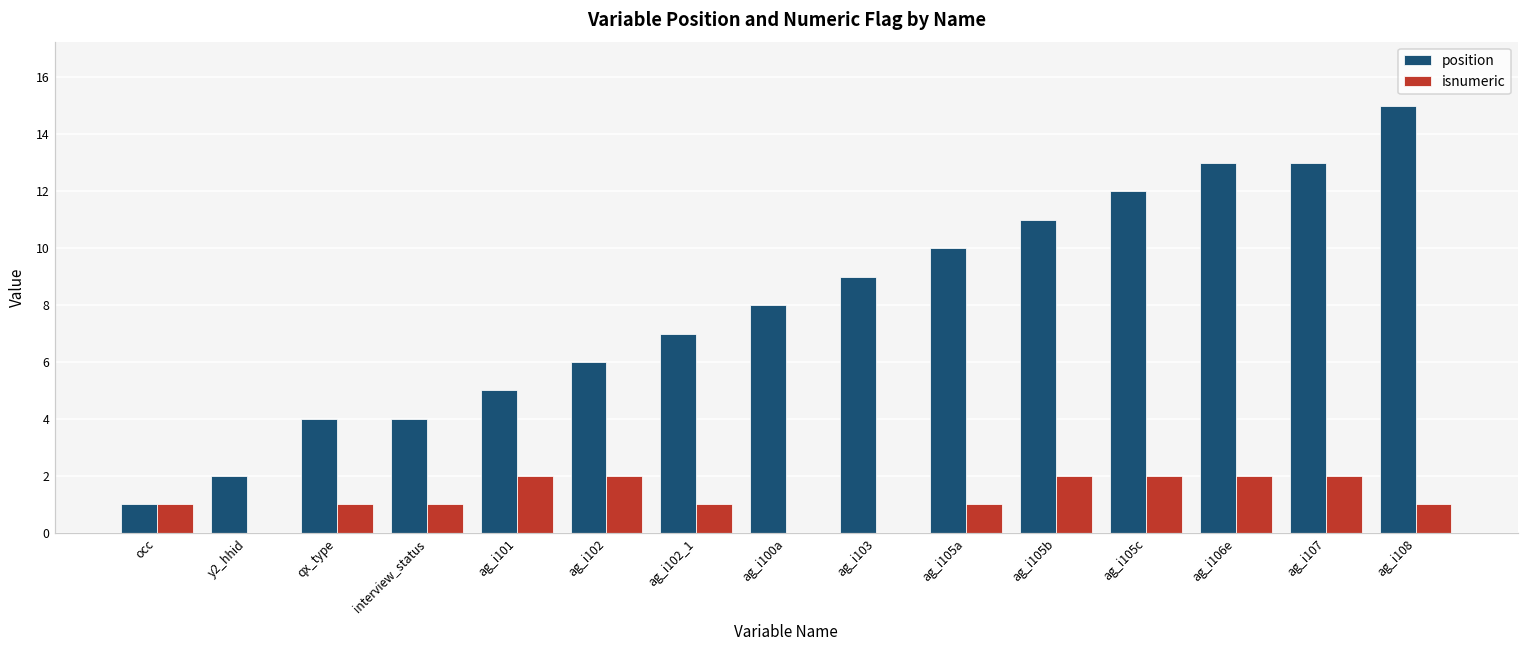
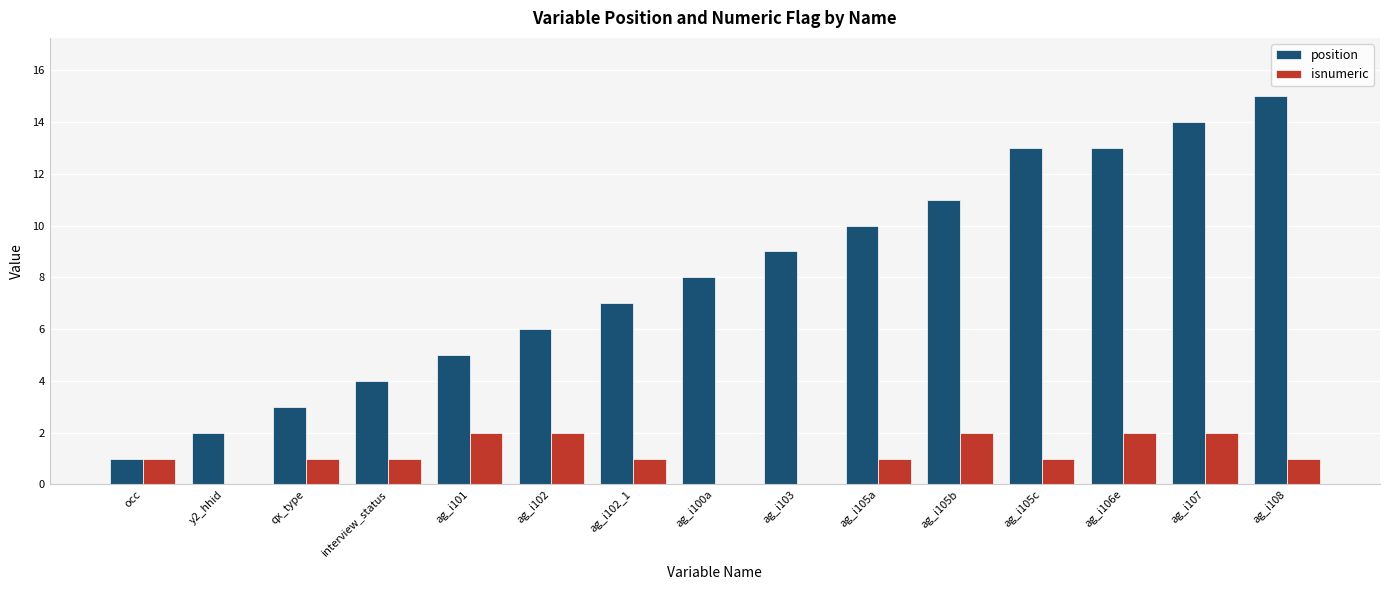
  {
    "position": {
      "occ": 1,
      "y2_hhid": 2,
-     "qx_type": 4,
+     "qx_type": 3,
      "interview_status": 4,
      "ag_i101": 5,
      "ag_i102": 6,
      "ag_i102_1": 7,
      "ag_i100a": 8,
      "ag_i103": 9,
      "ag_i105a": 10,
      "ag_i105b": 11,
-     "ag_i105c": 12,
+     "ag_i105c": 13,
      "ag_i106e": 13,
-     "ag_i107": 13,
+     "ag_i107": 14,
      "ag_i108": 15
    },
    "isnumeric": {
      "occ": 1,
      "y2_hhid": 0,
      "qx_type": 1,
      "interview_status": 1,
      "ag_i101": 2,
      "ag_i102": 2,
      "ag_i102_1": 1,
      "ag_i100a": 0,
      "ag_i103": 0,
      "ag_i105a": 1,
      "ag_i105b": 2,
-     "ag_i105c": 2,
+     "ag_i105c": 1,
      "ag_i106e": 2,
      "ag_i107": 2,
      "ag_i108": 1
    }
  }
